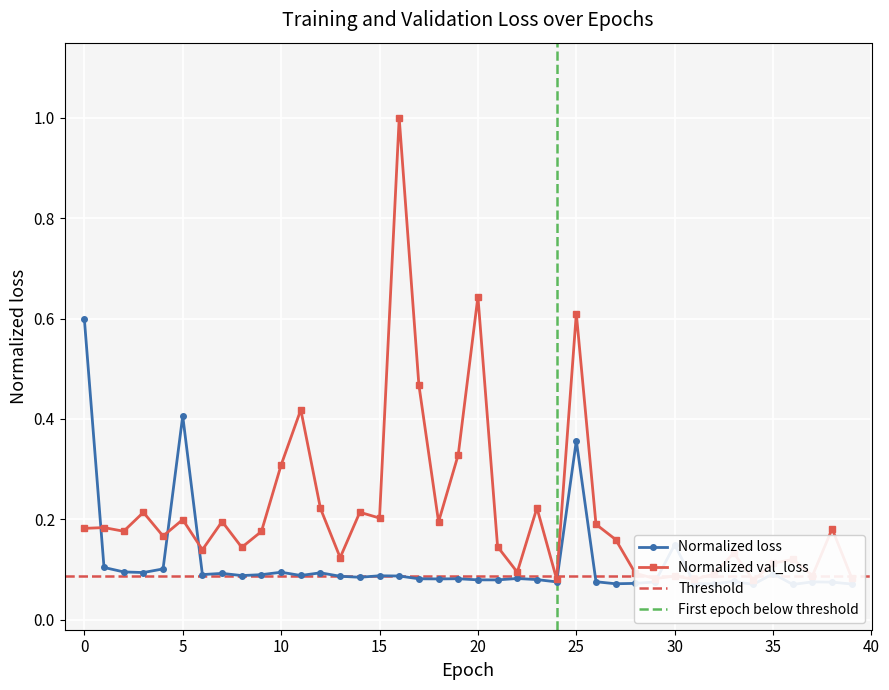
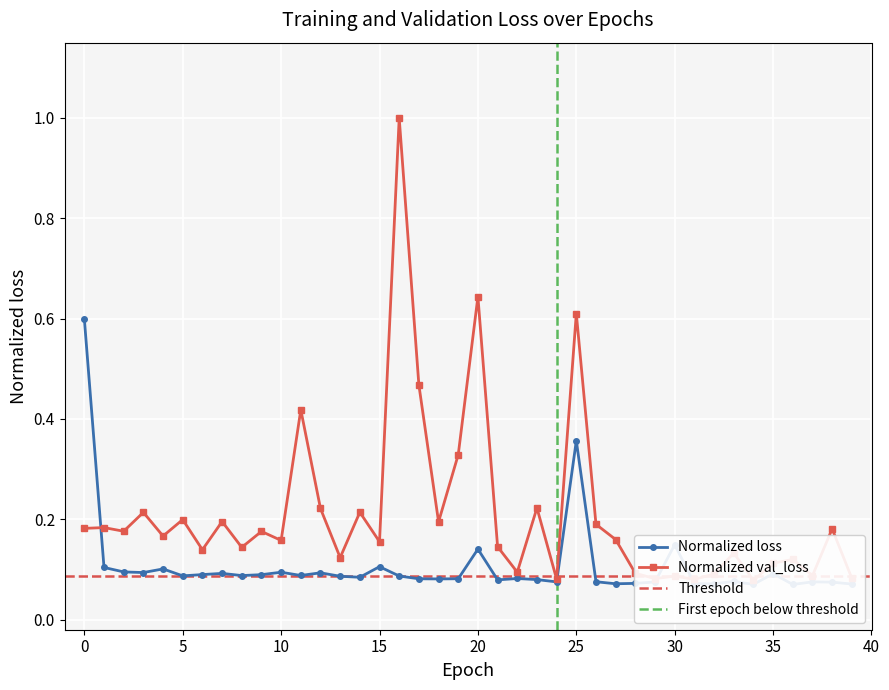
  {
    "Normalized loss": {
      "0": 0.60,
-     "5": 0.41,
+     "5": 0.09,
      "10": 0.09,
-     "15": 0.09,
-     "20": 0.08,
+     "15": 0.11,
+     "20": 0.14,
      "25": 0.36
    },
    "Normalized val_loss": {
      "0": 0.18,
      "5": 0.20,
-     "10": 0.31,
-     "15": 0.20,
+     "10": 0.16,
+     "15": 0.16,
      "20": 0.64,
      "25": 0.61
    }
  }
